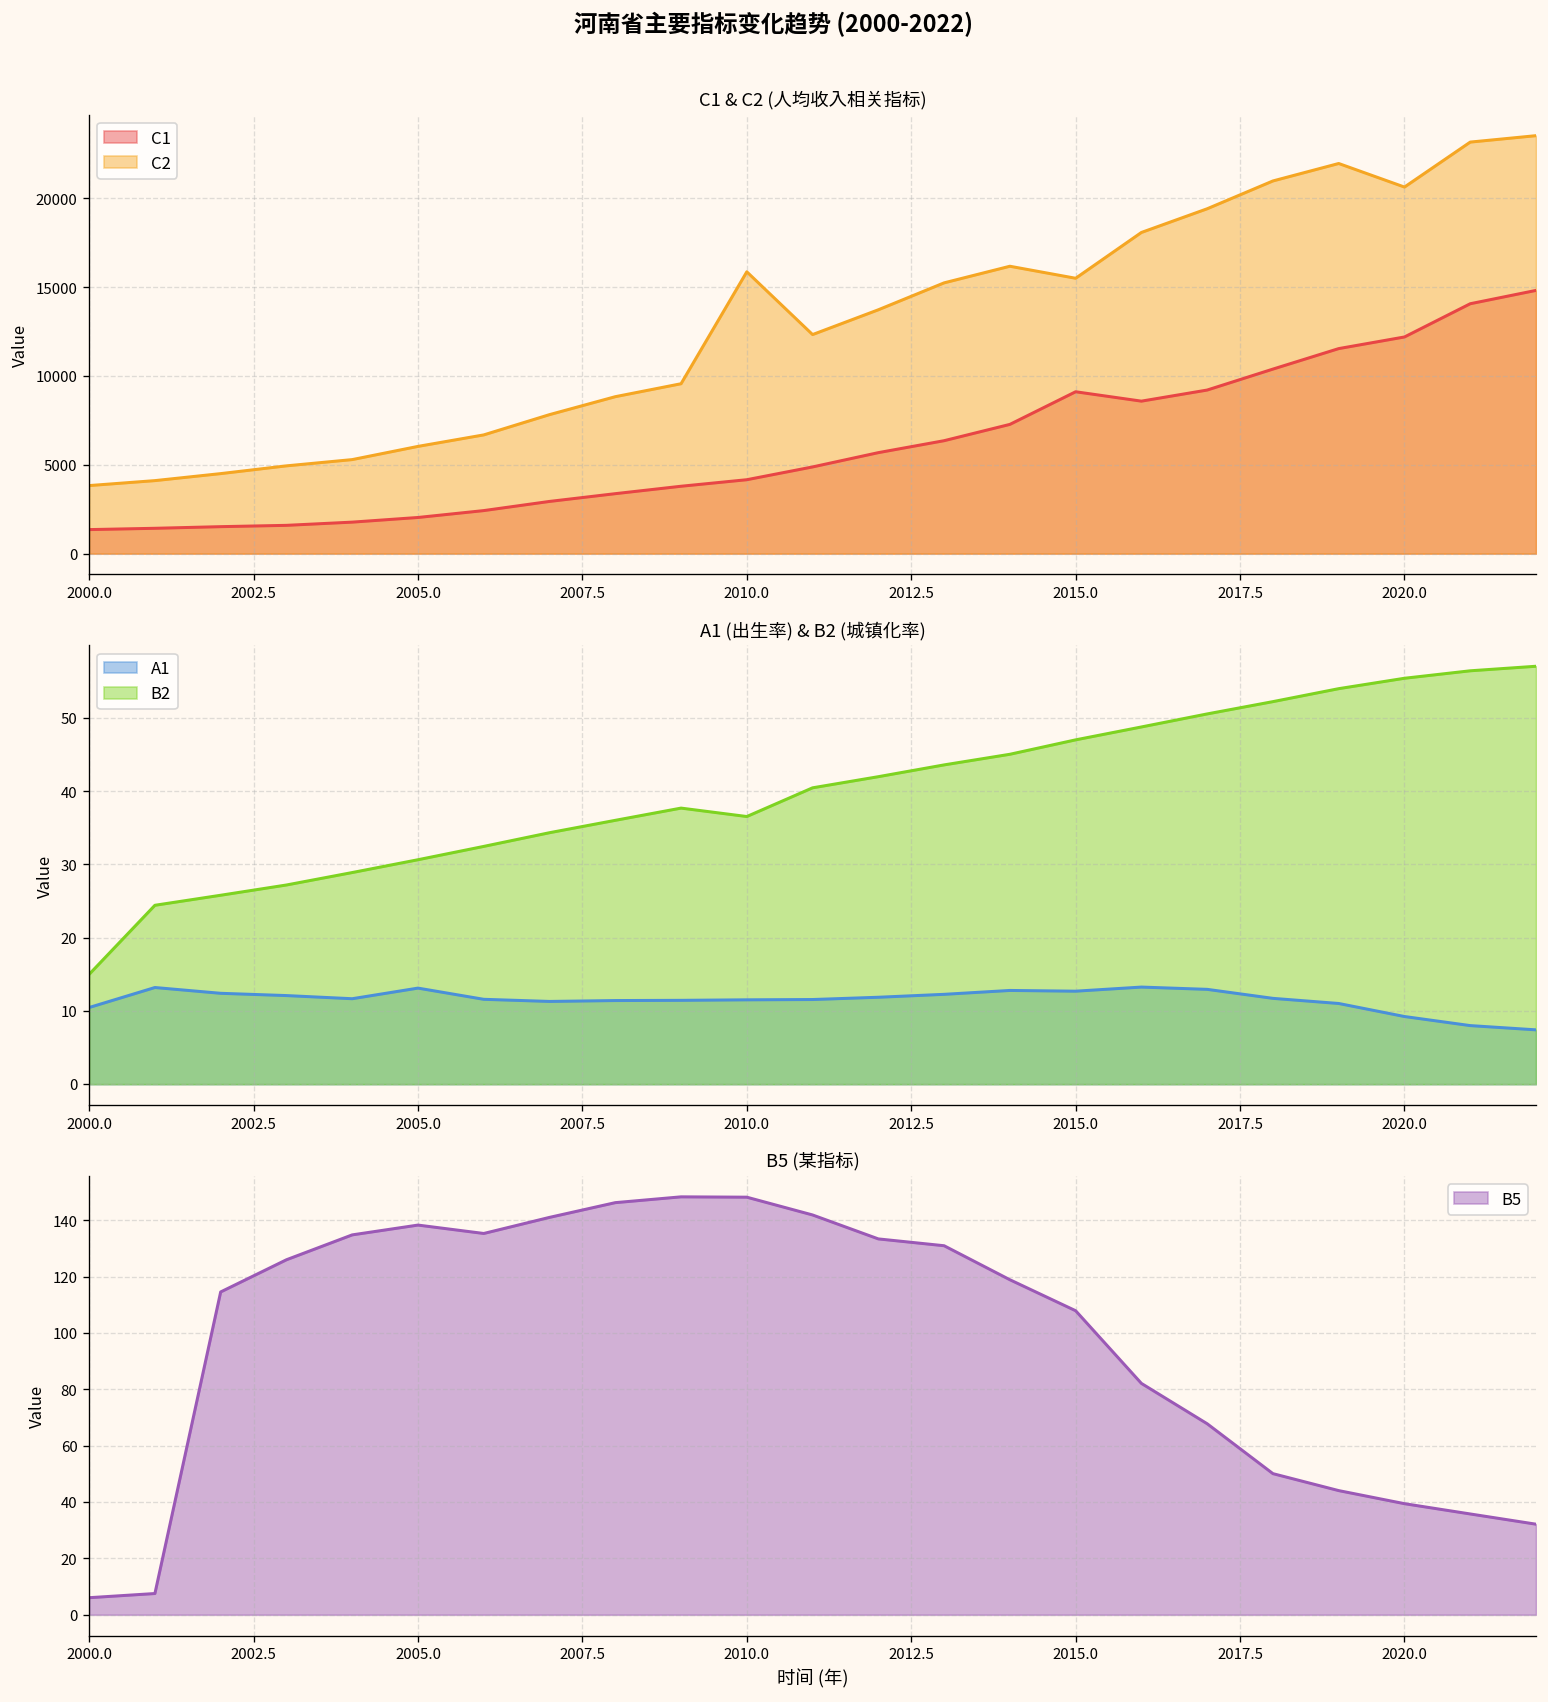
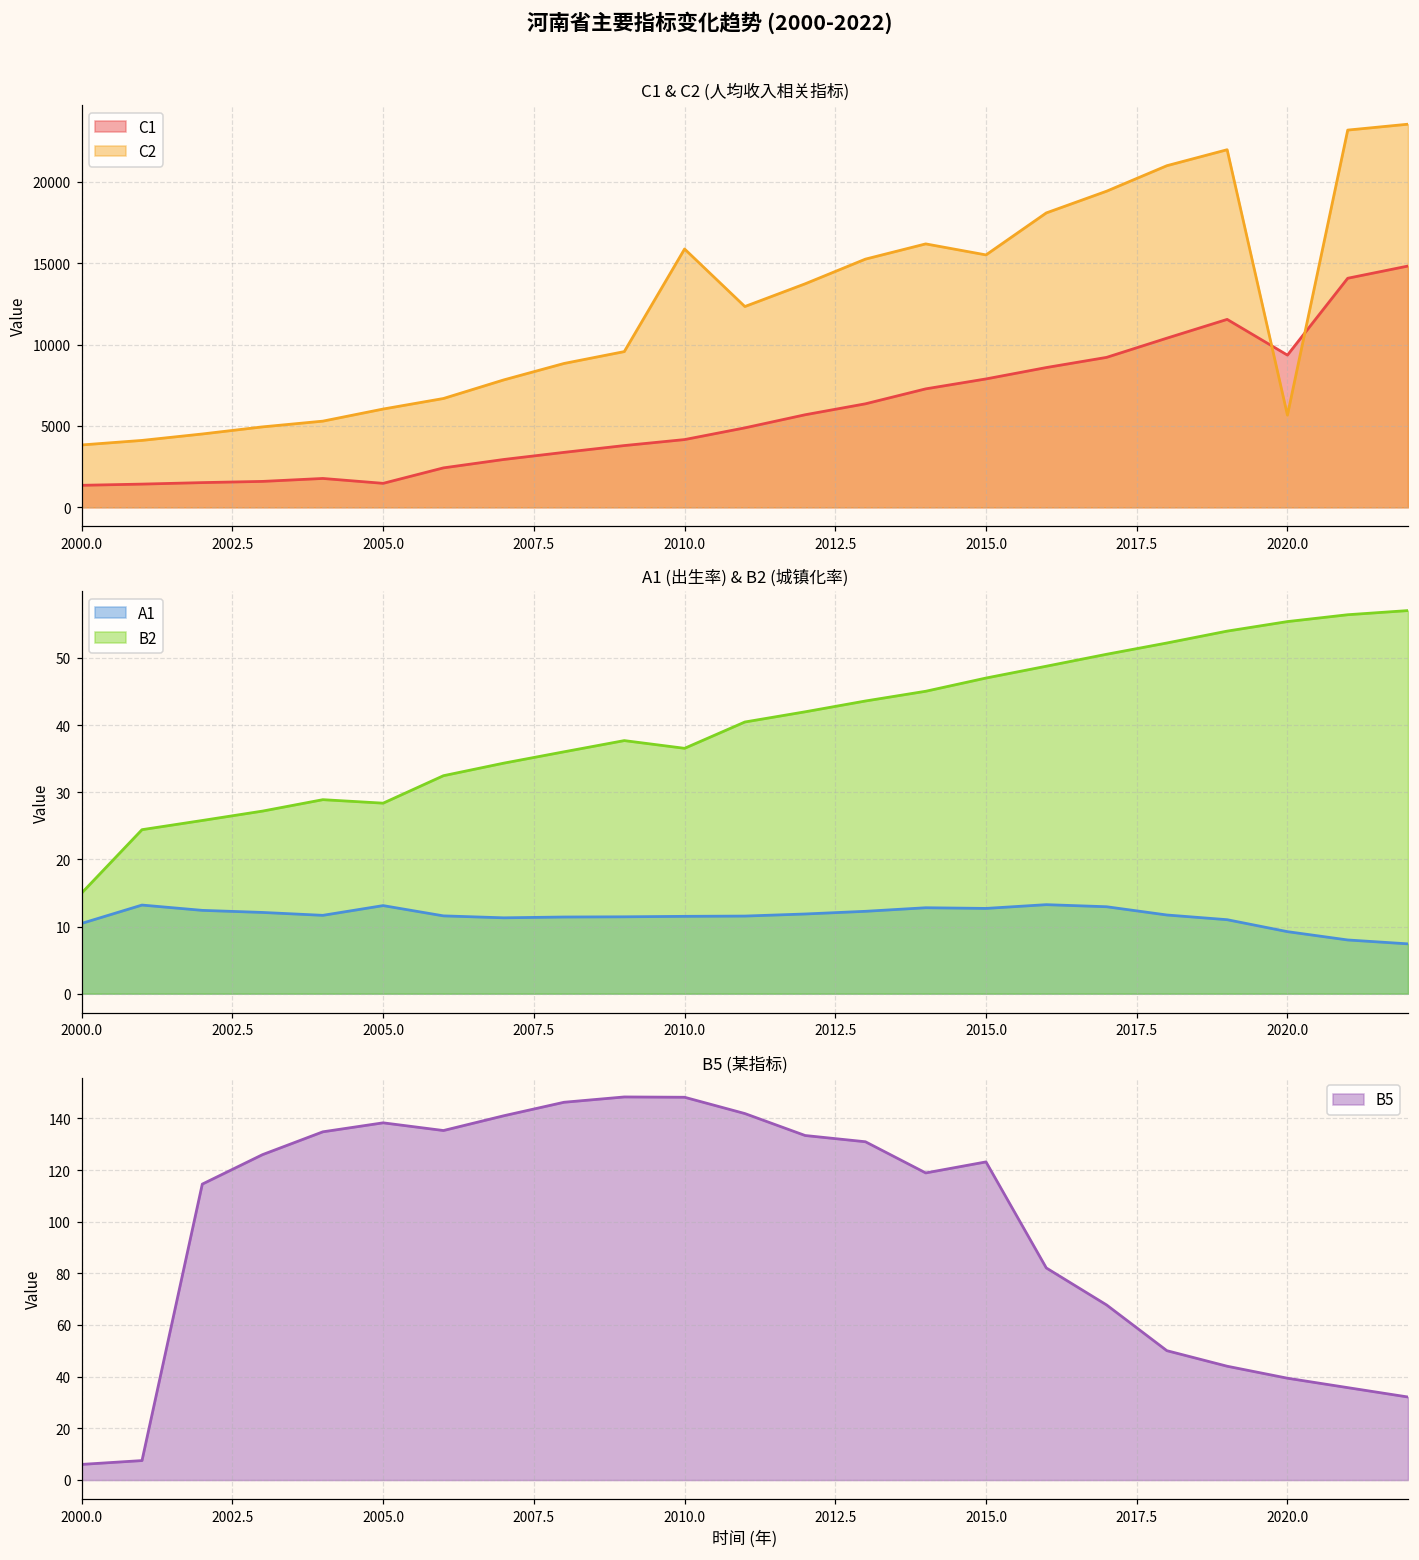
  {
    "C1 & C2 (人均收入相关指标)": {
      "C1": {
        "2000.0": 1400,
-       "2005.0": 2000,
+       "2005.0": 1500,
        "2010.0": 4200,
-       "2015.0": 9100,
-       "2020.0": 12200
+       "2015.0": 7900,
+       "2020.0": 9400
      },
      "C2": {
        "2000.0": 3800,
        "2005.0": 6000,
        "2010.0": 15900,
        "2015.0": 15500,
-       "2020.0": 20600
+       "2020.0": 5700
      }
    },
    "A1 (出生率) & B2 (城镇化率)": {
      "A1": {
        "2000.0": 10,
        "2005.0": 13,
        "2010.0": 12,
        "2015.0": 13,
        "2020.0": 9
      },
      "B2": {
        "2000.0": 15,
-       "2005.0": 31,
+       "2005.0": 28,
        "2010.0": 37,
        "2015.0": 47,
        "2020.0": 55
      }
    },
    "B5 (某指标)": {
      "2000.0": 6,
      "2005.0": 138,
      "2010.0": 148,
-     "2015.0": 108,
+     "2015.0": 123,
      "2020.0": 39
    }
  }
